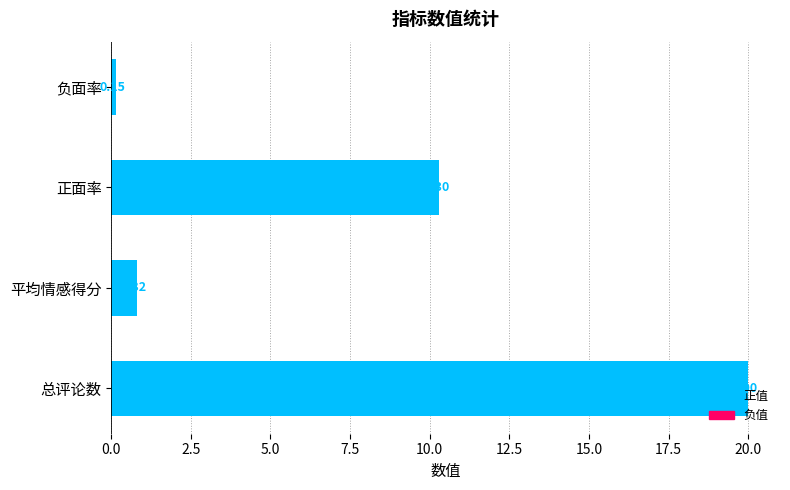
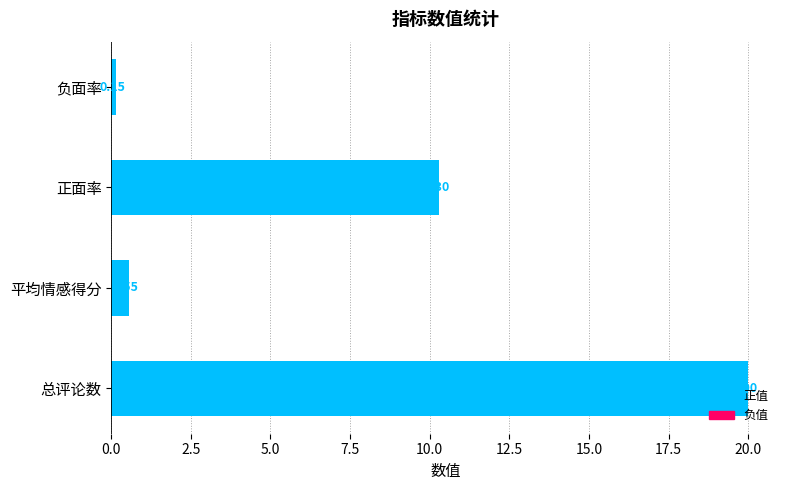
  {
    "正面率": 10.3,
-   "平均情感得分": 0.8,
+   "平均情感得分": 0.6,
    "总评论数": 20.0
  }
